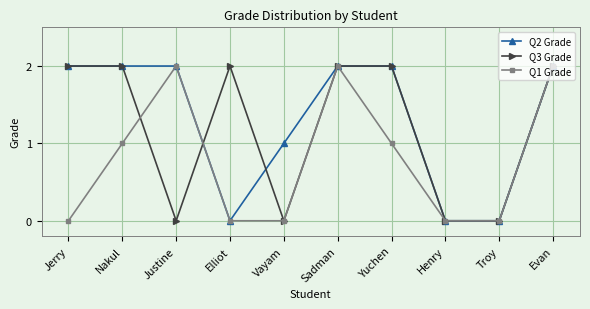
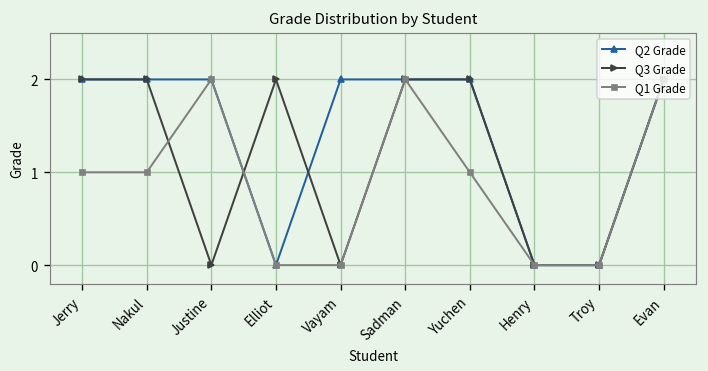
  {
    "Q2 Grade": {
-     "Vayam": 1
+     "Vayam": 2
    },
    "Q3 Grade": {
      "Justine": 0,
      "Elliot": 2
    },
    "Q1 Grade": {
-     "Jerry": 0,
+     "Jerry": 1,
      "Nakul": 1,
      "Yuchen": 1
    }
  }
